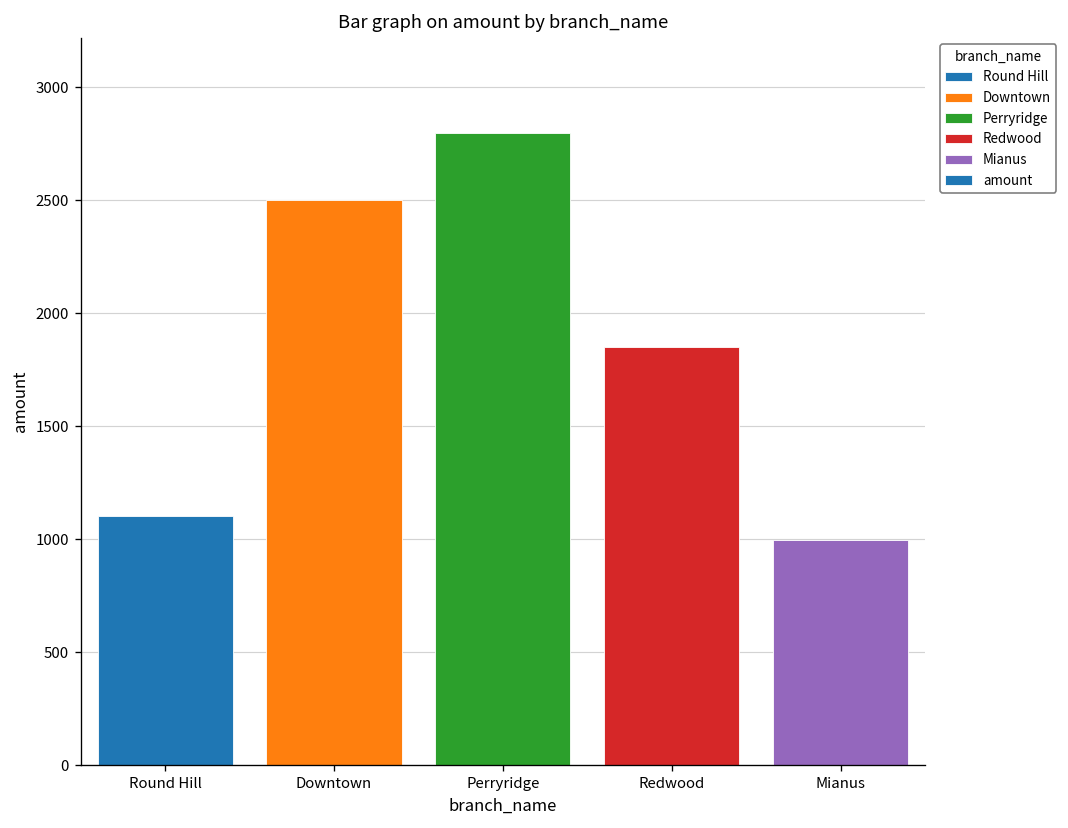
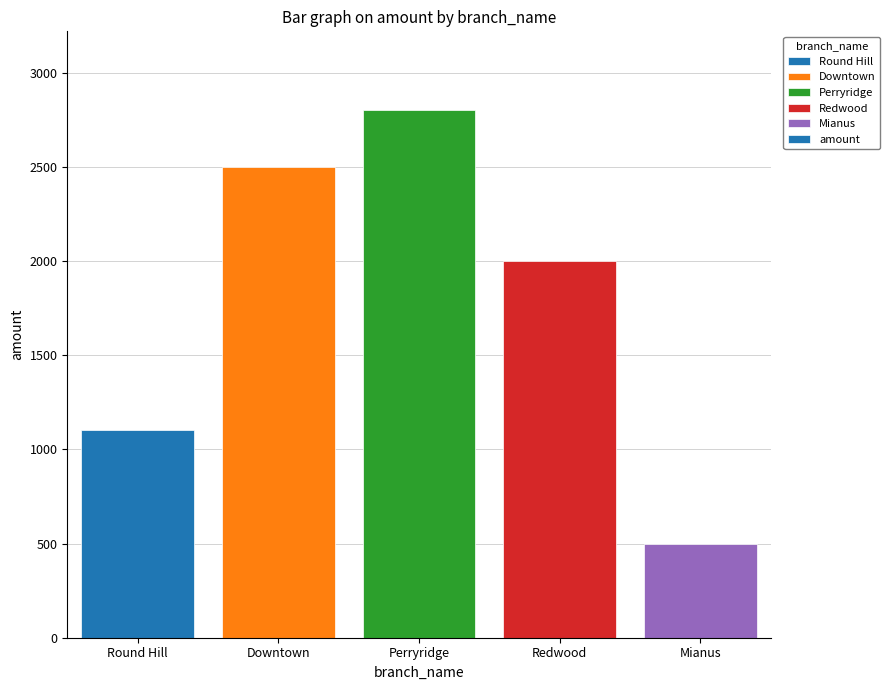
  {
    "Round Hill": 1100,
    "Downtown": 2500,
    "Perryridge": 2800,
-   "Redwood": 1850,
-   "Mianus": 1000
+   "Redwood": 2000,
+   "Mianus": 500
  }
